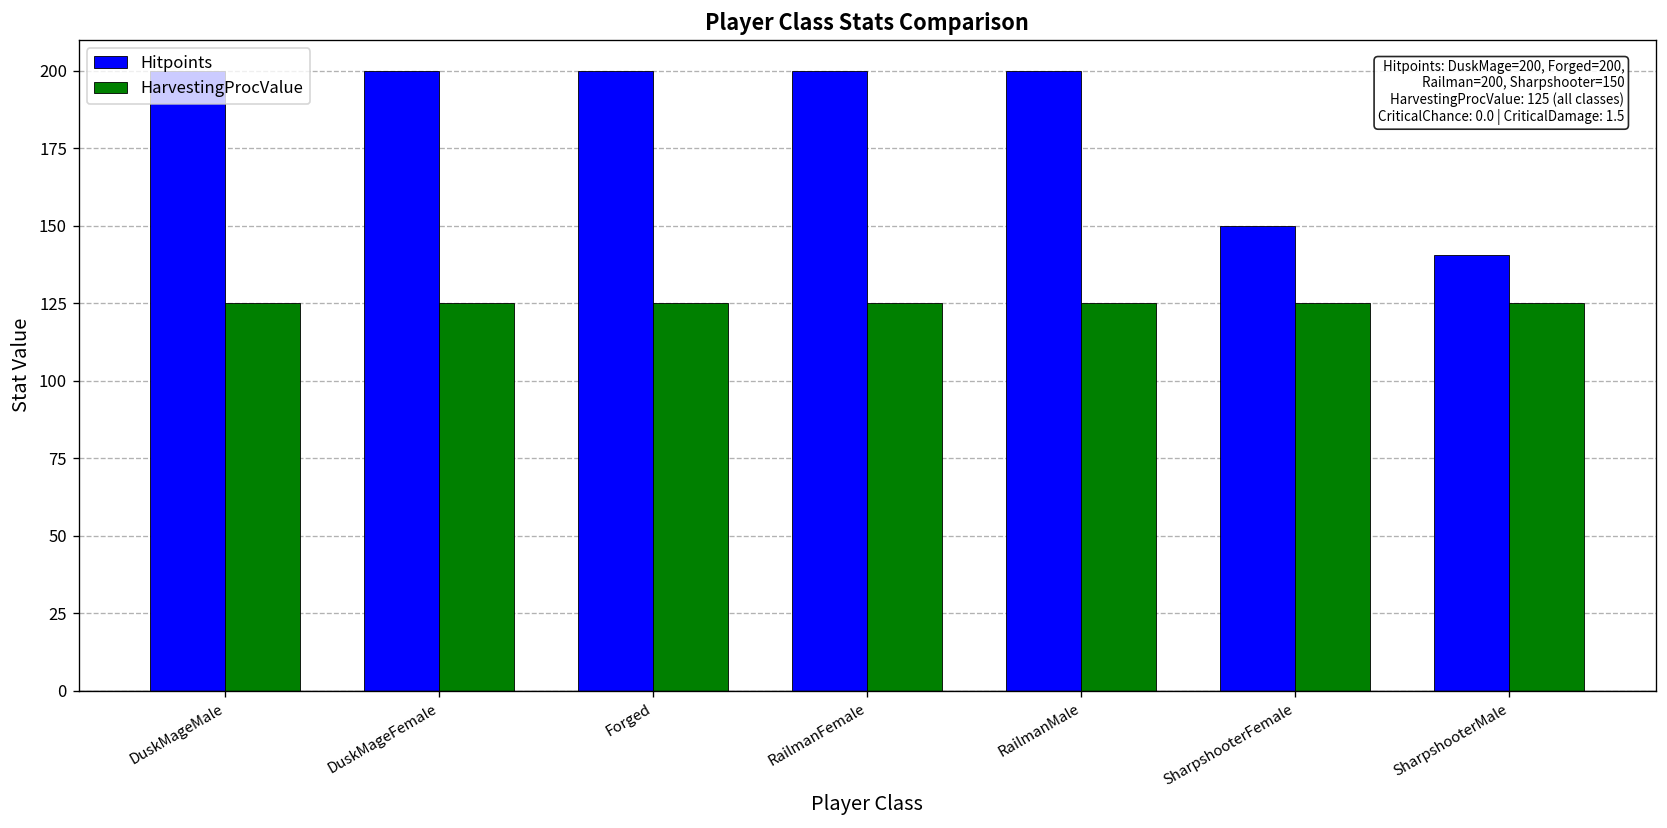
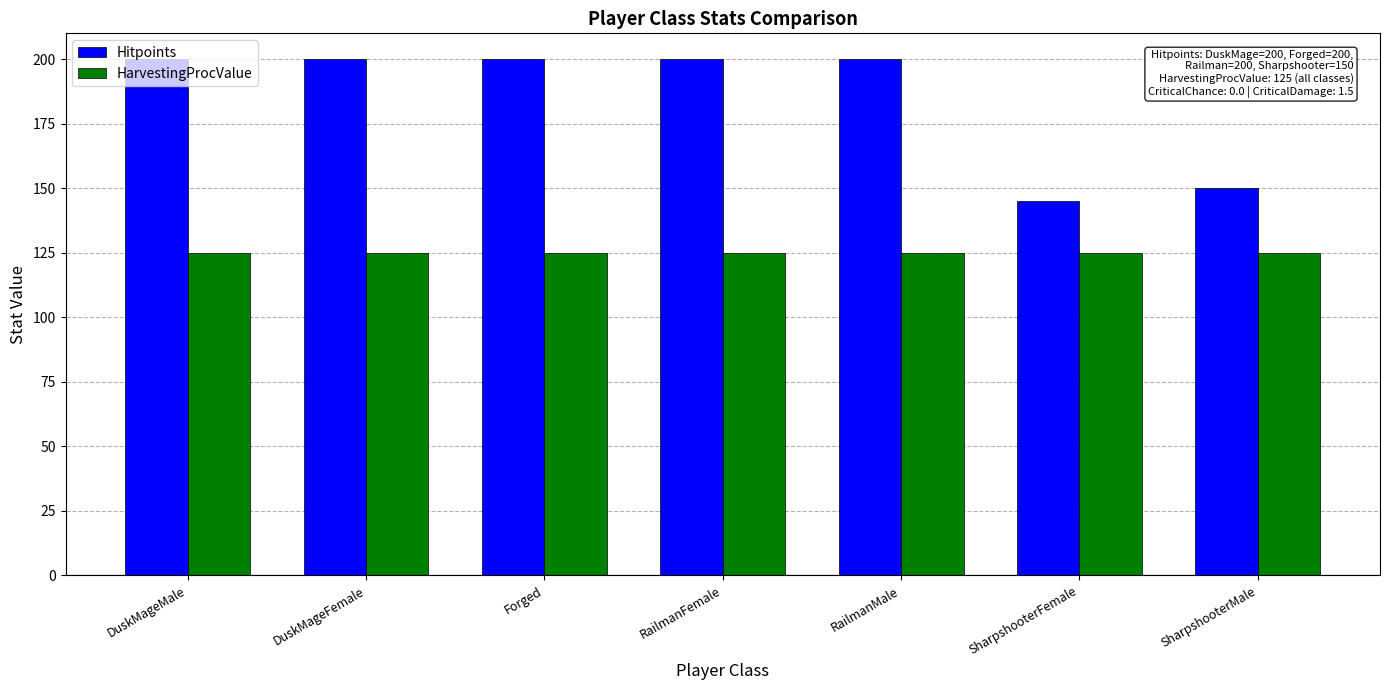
  {
    "Hitpoints": {
      "DuskMageFemale": 200,
      "Forged": 200,
      "RailmanFemale": 200,
      "RailmanMale": 200,
-     "SharpshooterFemale": 150,
-     "SharpshooterMale": 141
+     "SharpshooterFemale": 145,
+     "SharpshooterMale": 150
    },
    "HarvestingProcValue": {
      "DuskMageMale": 125,
      "DuskMageFemale": 125,
      "Forged": 125,
      "RailmanFemale": 125,
      "RailmanMale": 125,
      "SharpshooterFemale": 125,
      "SharpshooterMale": 125
    }
  }
